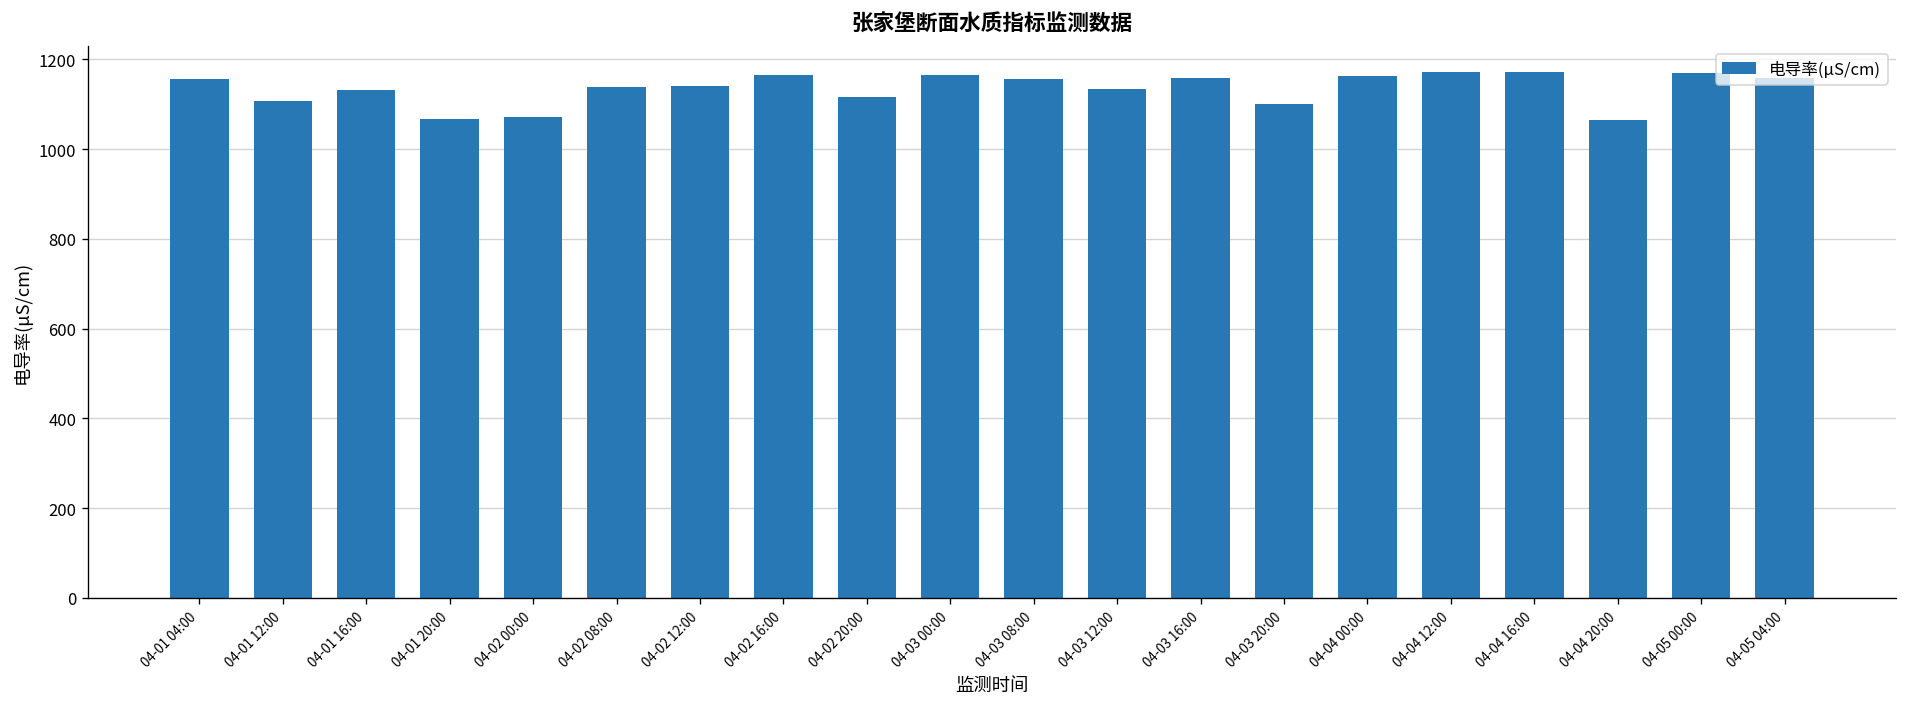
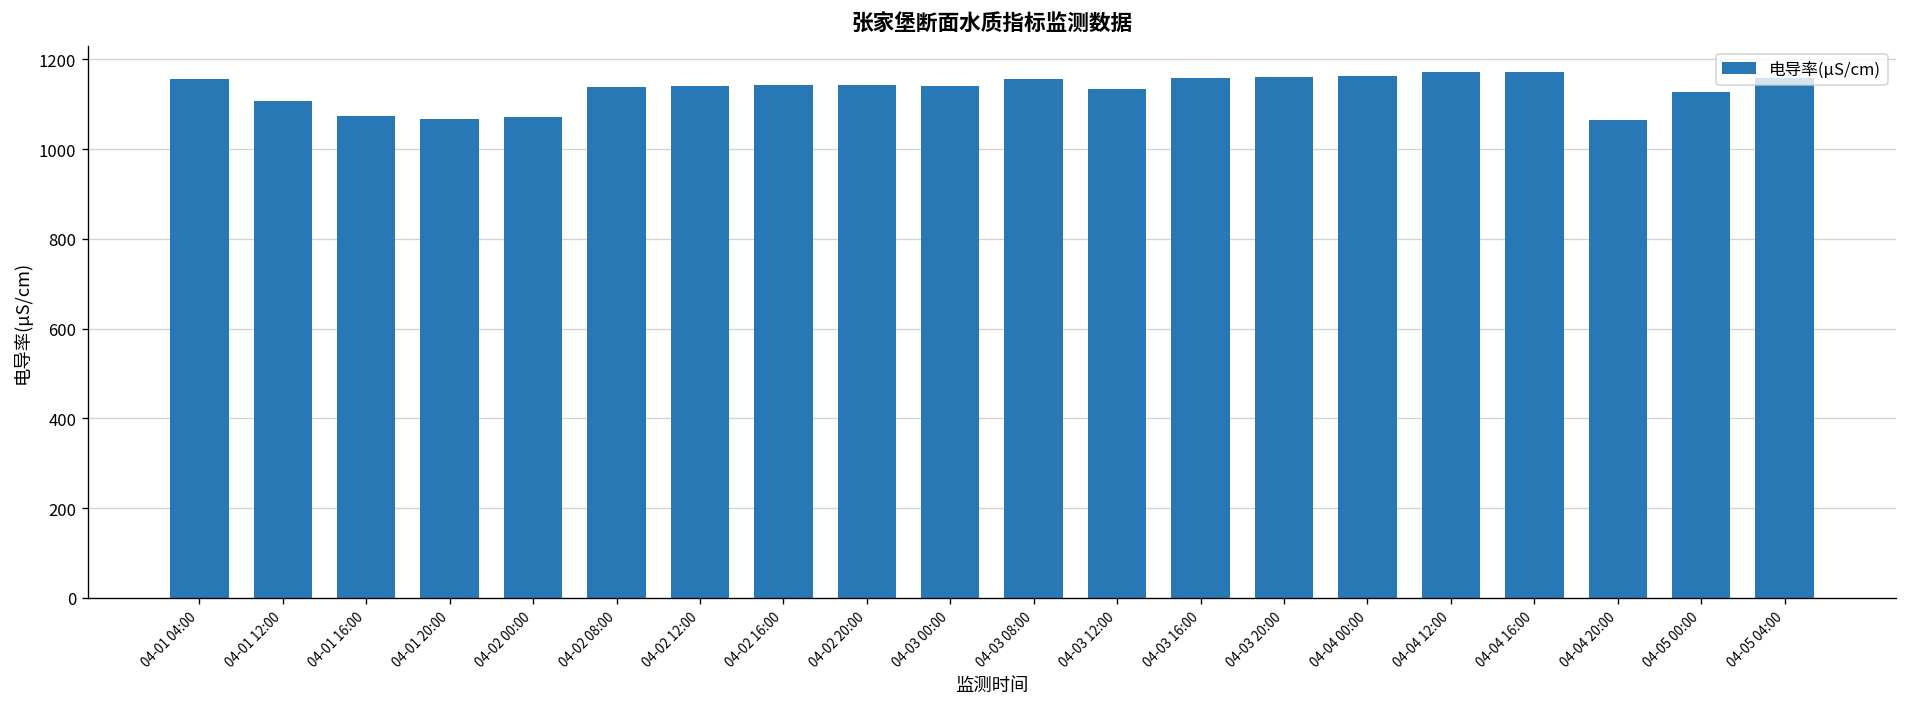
  {
    "04-01 04:00": 1160,
    "04-01 12:00": 1110,
-   "04-01 16:00": 1130,
+   "04-01 16:00": 1070,
    "04-01 20:00": 1070,
    "04-02 00:00": 1070,
    "04-02 08:00": 1140,
    "04-02 12:00": 1140,
-   "04-02 16:00": 1170,
-   "04-02 20:00": 1120,
-   "04-03 00:00": 1160,
+   "04-02 16:00": 1140,
+   "04-02 20:00": 1140,
+   "04-03 00:00": 1140,
    "04-03 08:00": 1160,
    "04-03 12:00": 1130,
    "04-03 16:00": 1160,
-   "04-03 20:00": 1100,
+   "04-03 20:00": 1160,
    "04-04 00:00": 1160,
    "04-04 12:00": 1170,
    "04-04 16:00": 1170,
    "04-04 20:00": 1070,
-   "04-05 00:00": 1170
+   "04-05 00:00": 1130
  }
